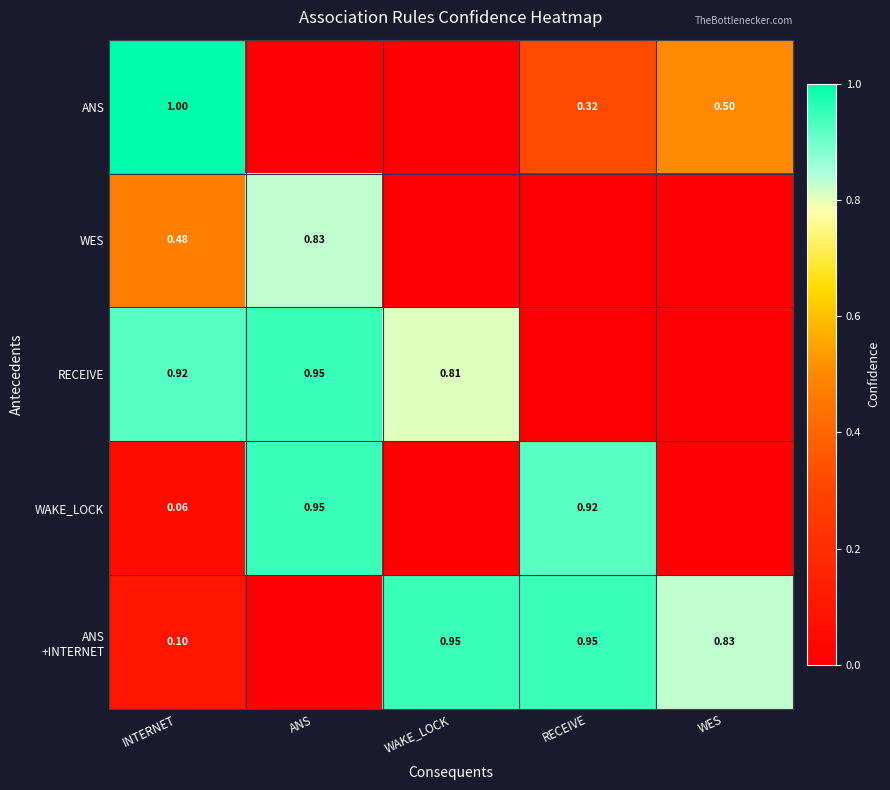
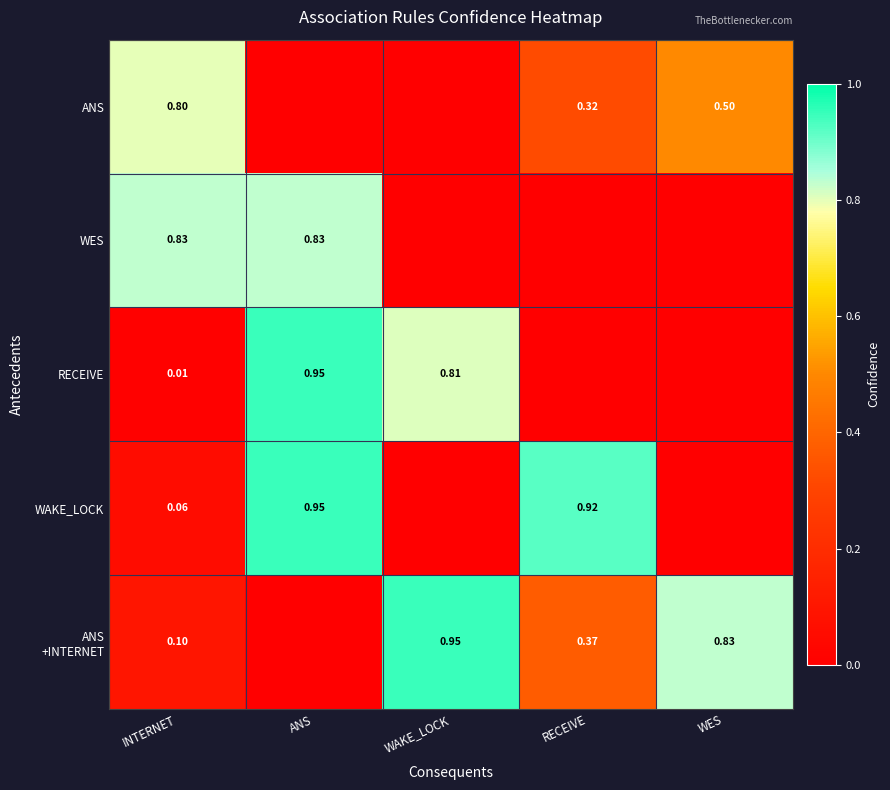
  {
    "ANS": {
-     "INTERNET": 1.00,
+     "INTERNET": 0.80,
      "RECEIVE": 0.32,
      "WES": 0.50
    },
    "WES": {
-     "INTERNET": 0.48,
+     "INTERNET": 0.83,
      "ANS": 0.83
    },
    "RECEIVE": {
-     "INTERNET": 0.92,
+     "INTERNET": 0.01,
      "ANS": 0.95,
      "WAKE_LOCK": 0.81
    },
    "WAKE_LOCK": {
      "INTERNET": 0.06,
      "ANS": 0.95,
      "RECEIVE": 0.92
    },
    "ANS +INTERNET": {
      "INTERNET": 0.10,
      "WAKE_LOCK": 0.95,
-     "RECEIVE": 0.95,
+     "RECEIVE": 0.37,
      "WES": 0.83
    }
  }
